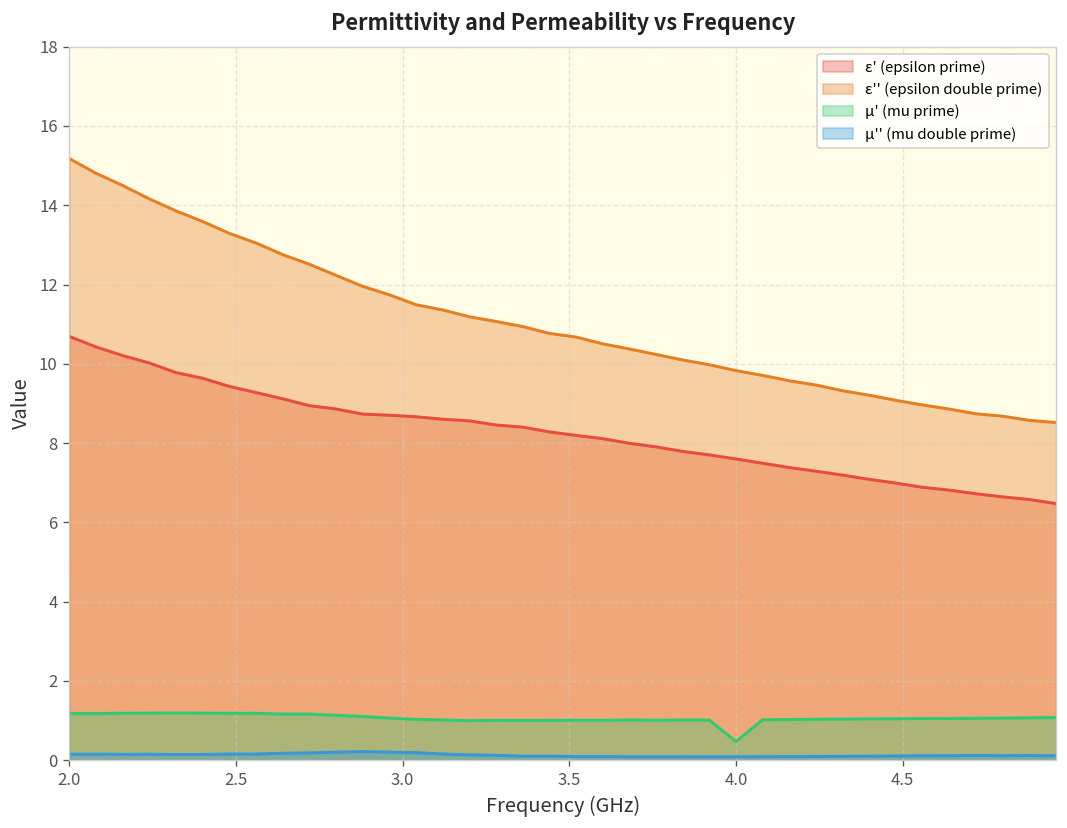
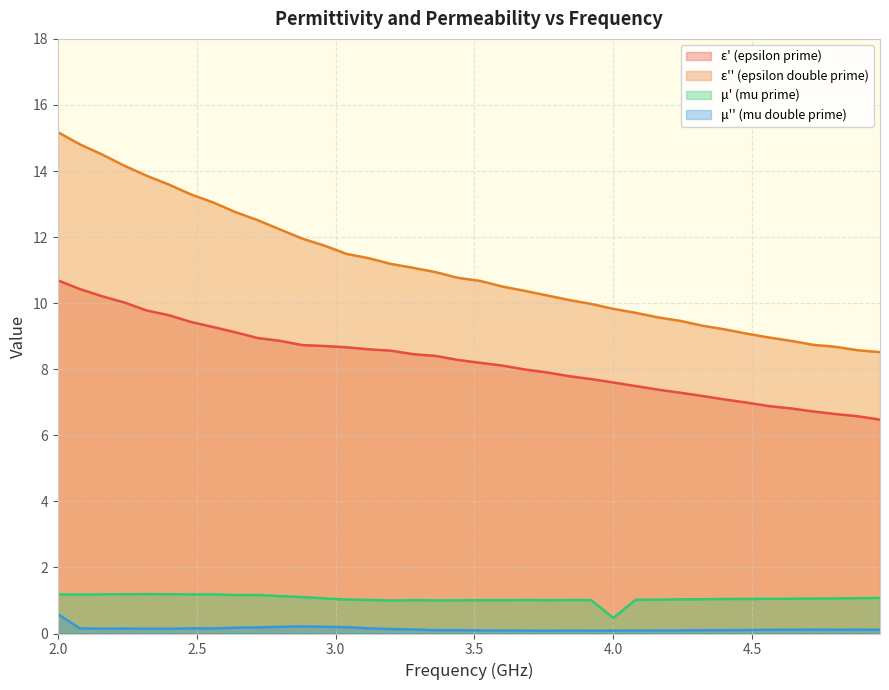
  {
    "μ' (mu prime)": {
      "2.0": 1.2,
      "4.0": 0.5
    },
    "μ'' (mu double prime)": {
-     "2.0": 0.1,
+     "2.0": 0.6,
      "4.0": 0.1
    }
  }
